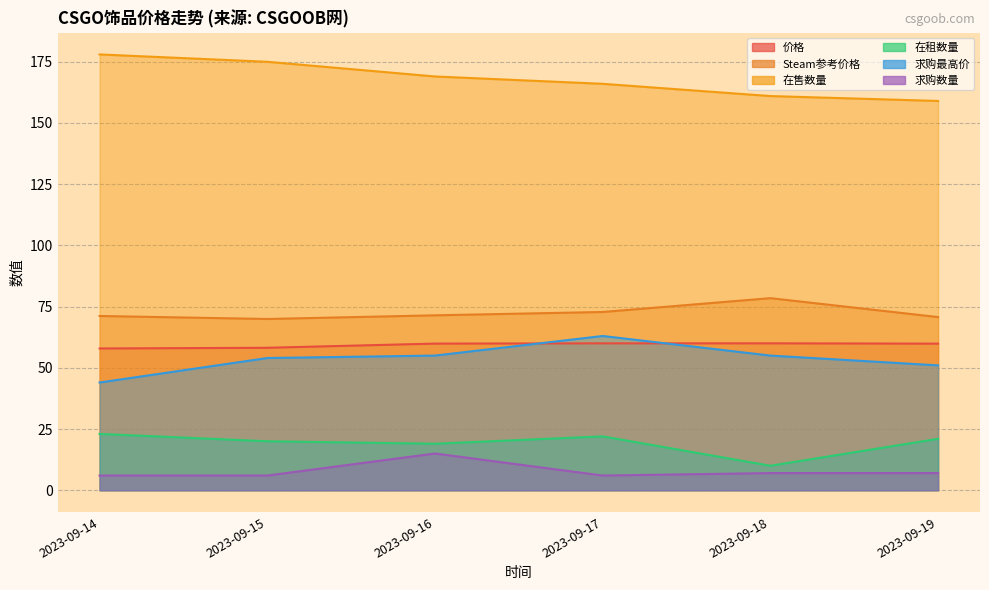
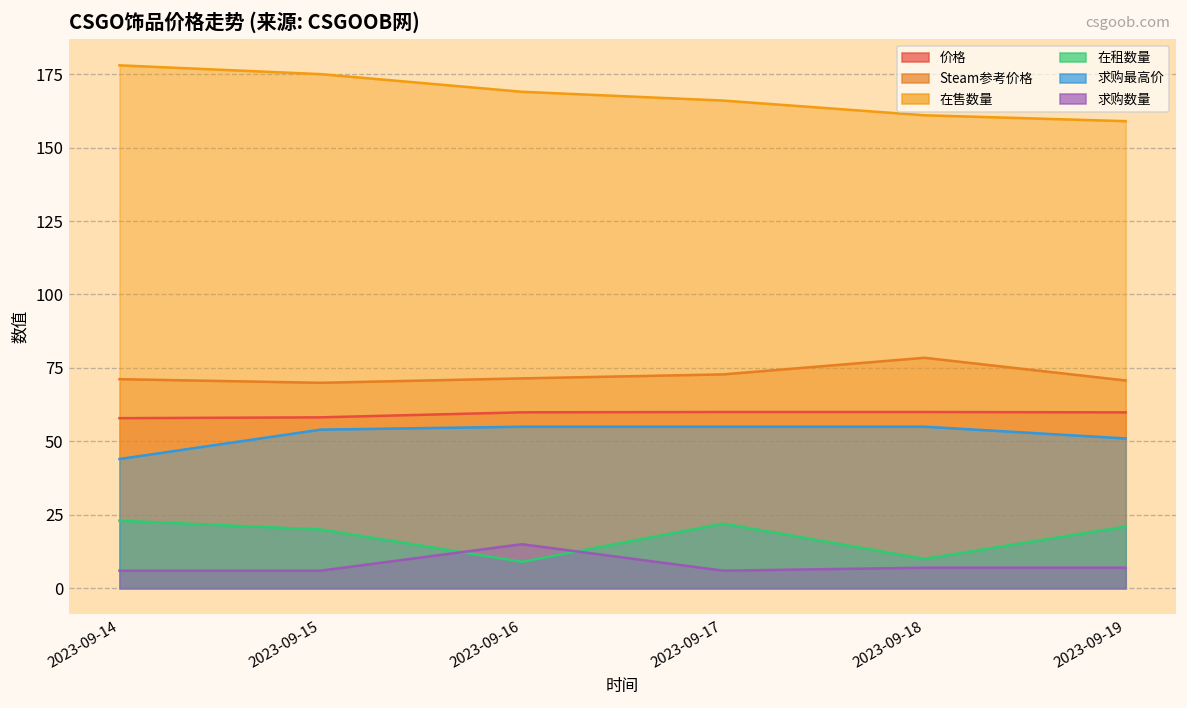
  {
    "在租数量": {
      "2023-09-14": 23,
      "2023-09-15": 20,
-     "2023-09-16": 19,
+     "2023-09-16": 9,
      "2023-09-17": 22,
      "2023-09-18": 10,
      "2023-09-19": 21
    },
    "求购最高价": {
      "2023-09-14": 44,
      "2023-09-15": 54,
      "2023-09-16": 55,
-     "2023-09-17": 63,
+     "2023-09-17": 55,
      "2023-09-18": 55,
      "2023-09-19": 51
    },
    "求购数量": {
      "2023-09-14": 6,
      "2023-09-15": 6,
      "2023-09-16": 15,
      "2023-09-17": 6,
      "2023-09-18": 7,
      "2023-09-19": 7
    }
  }
